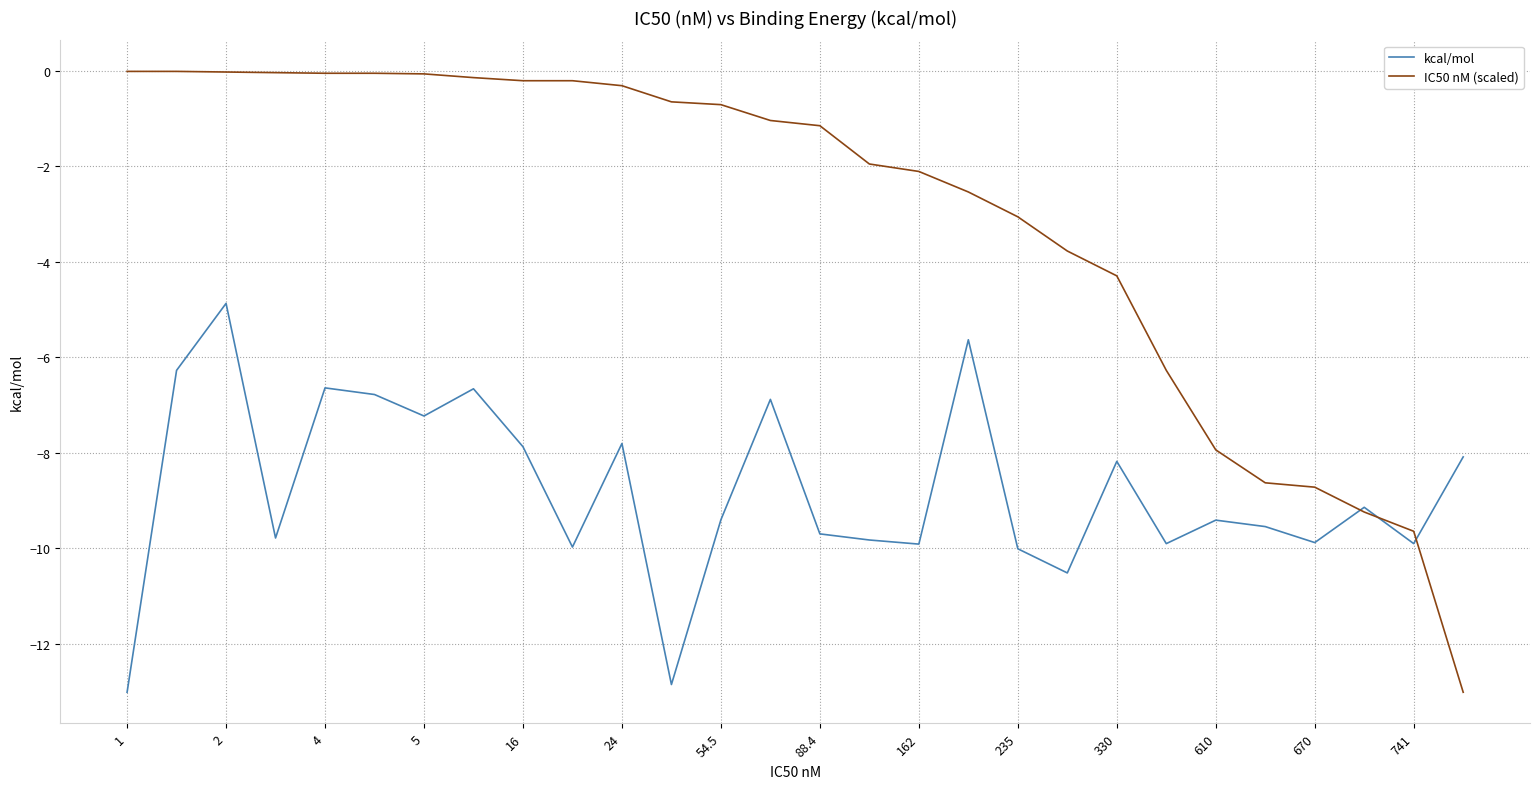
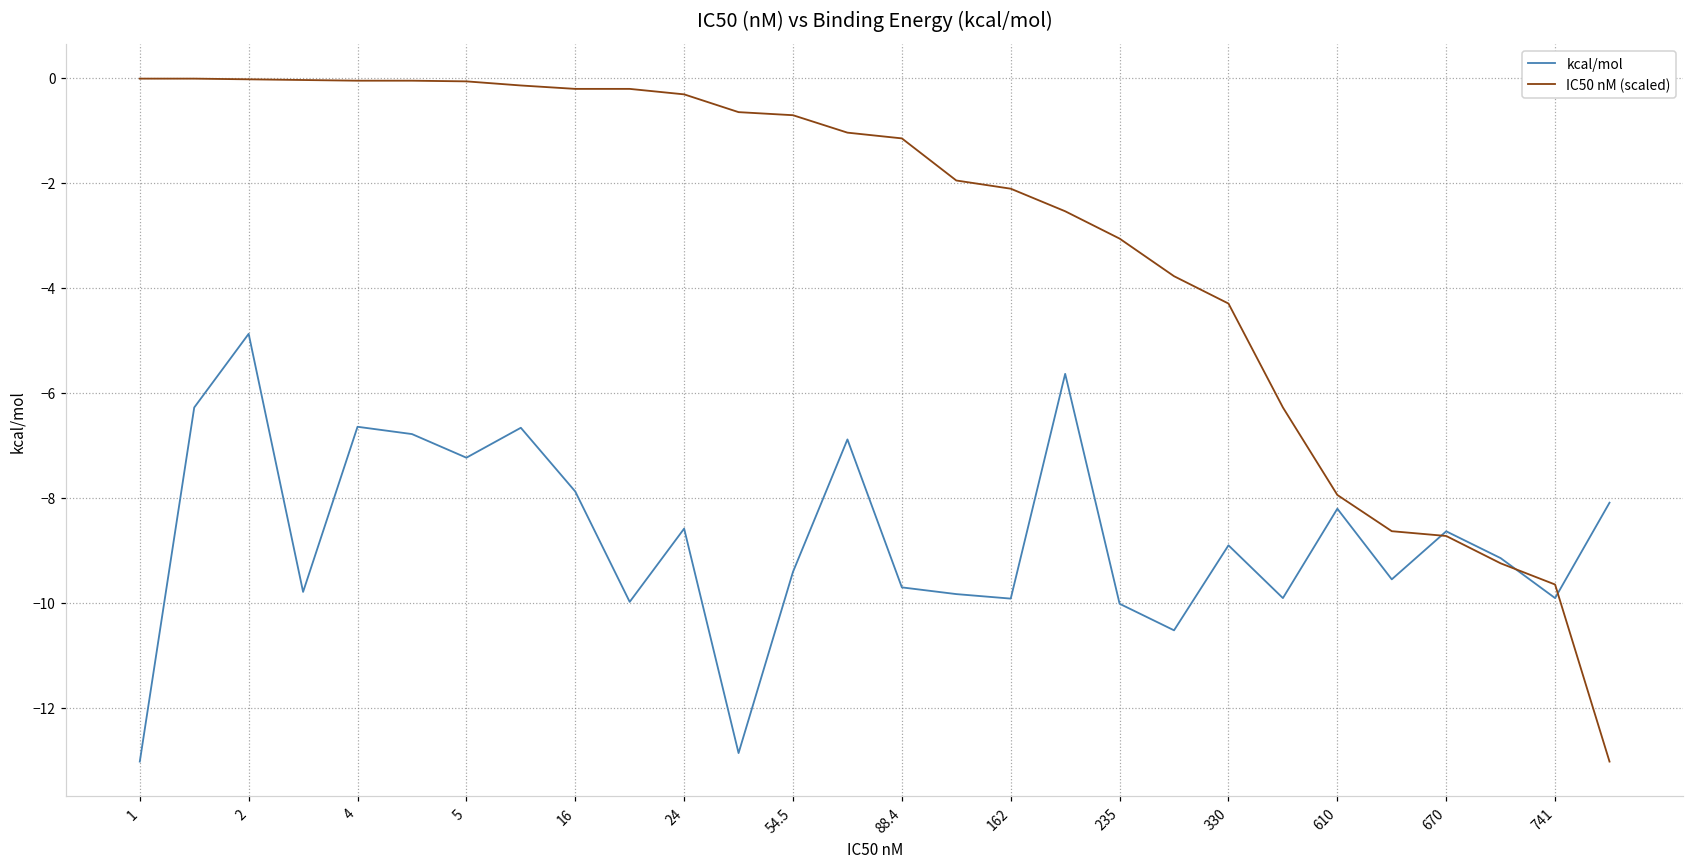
  {
    "kcal/mol": {
      "1": -13.0,
      "2": -4.9,
      "4": -6.6,
      "5": -7.2,
      "16": -7.9,
-     "24": -7.8,
+     "24": -8.6,
      "54.5": -9.4,
      "88.4": -9.7,
      "162": -9.9,
      "235": -10.0,
-     "330": -8.2,
-     "610": -9.4,
-     "670": -9.9,
+     "330": -8.9,
+     "610": -8.2,
+     "670": -8.6,
      "741": -9.9
    },
    "IC50 nM (scaled)": {
      "1": 0.0,
      "2": 0.0,
      "4": -0.1,
      "5": -0.1,
      "16": -0.2,
      "24": -0.3,
      "54.5": -0.7,
      "88.4": -1.2,
      "162": -2.1,
      "235": -3.1,
      "330": -4.3,
      "610": -7.9,
      "670": -8.7,
      "741": -9.6
    }
  }
